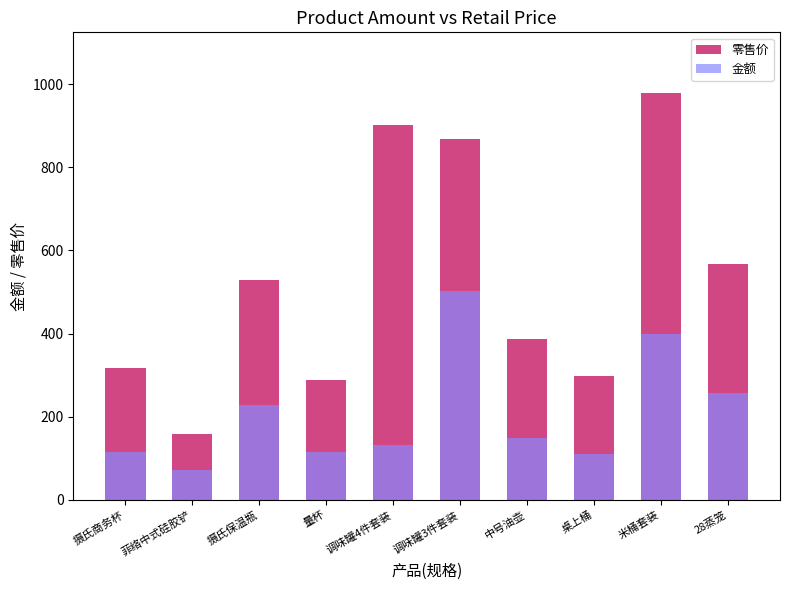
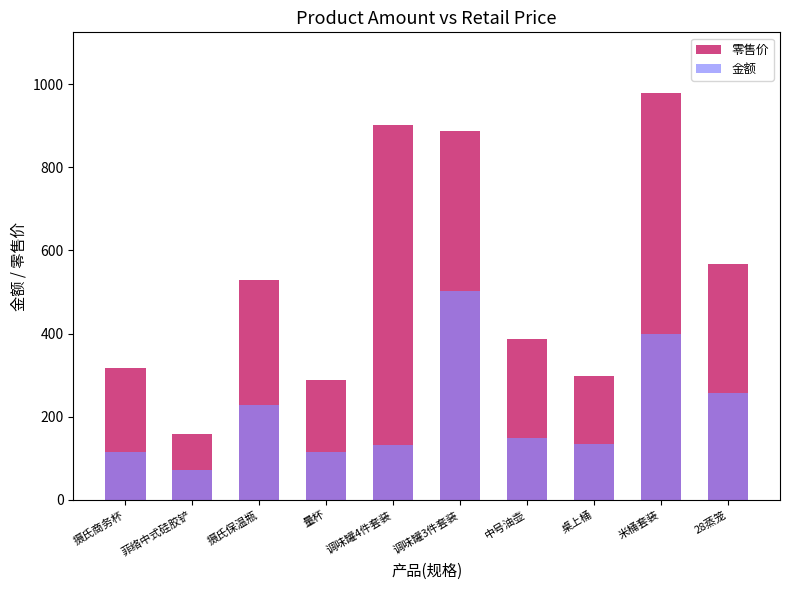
  {
    "零售价": {
      "摄氏商务杯": 320,
      "菲络中式硅胶铲": 160,
      "摄氏保温瓶": 530,
      "量杯": 290,
      "调味罐4件套装": 900,
-     "调味罐3件套装": 870,
+     "调味罐3件套装": 890,
      "中号油壶": 390,
      "桌上桶": 300,
      "米桶套装": 980,
      "28蒸笼": 570
    },
    "金额": {
-     "桌上桶": 110
+     "桌上桶": 130
    }
  }
